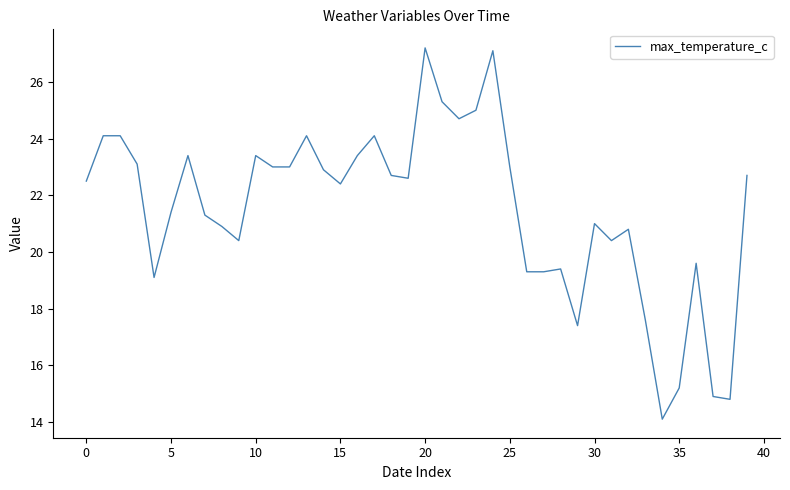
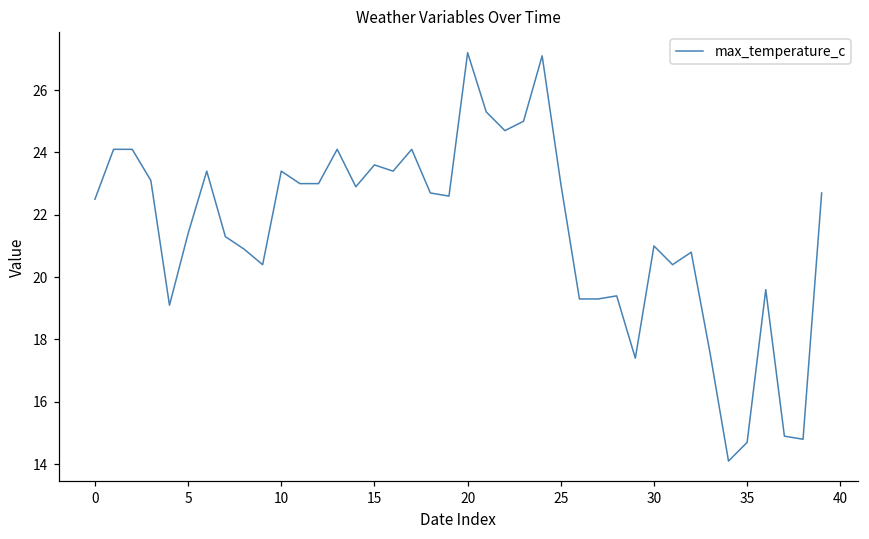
  {
    "0": 22.5,
    "5": 21.4,
    "10": 23.4,
-   "15": 22.4,
+   "15": 23.6,
    "20": 27.2,
    "25": 23.0,
    "30": 21.0,
-   "35": 15.2
+   "35": 14.7
  }
